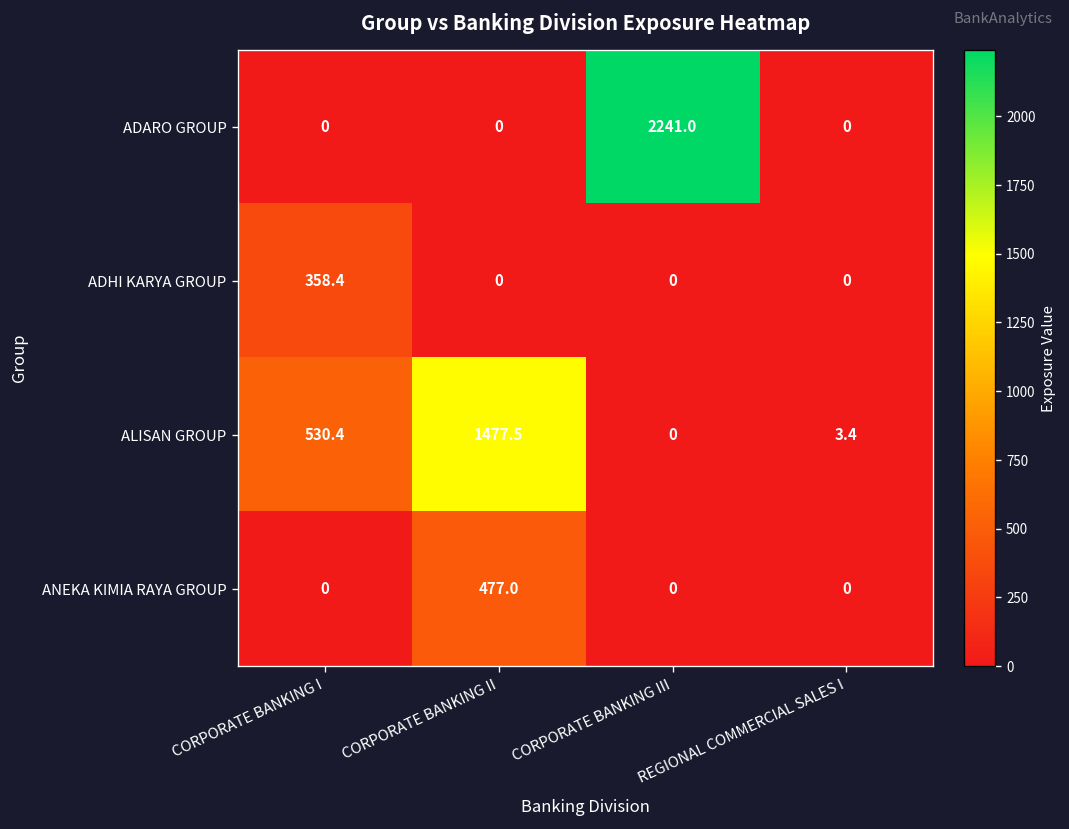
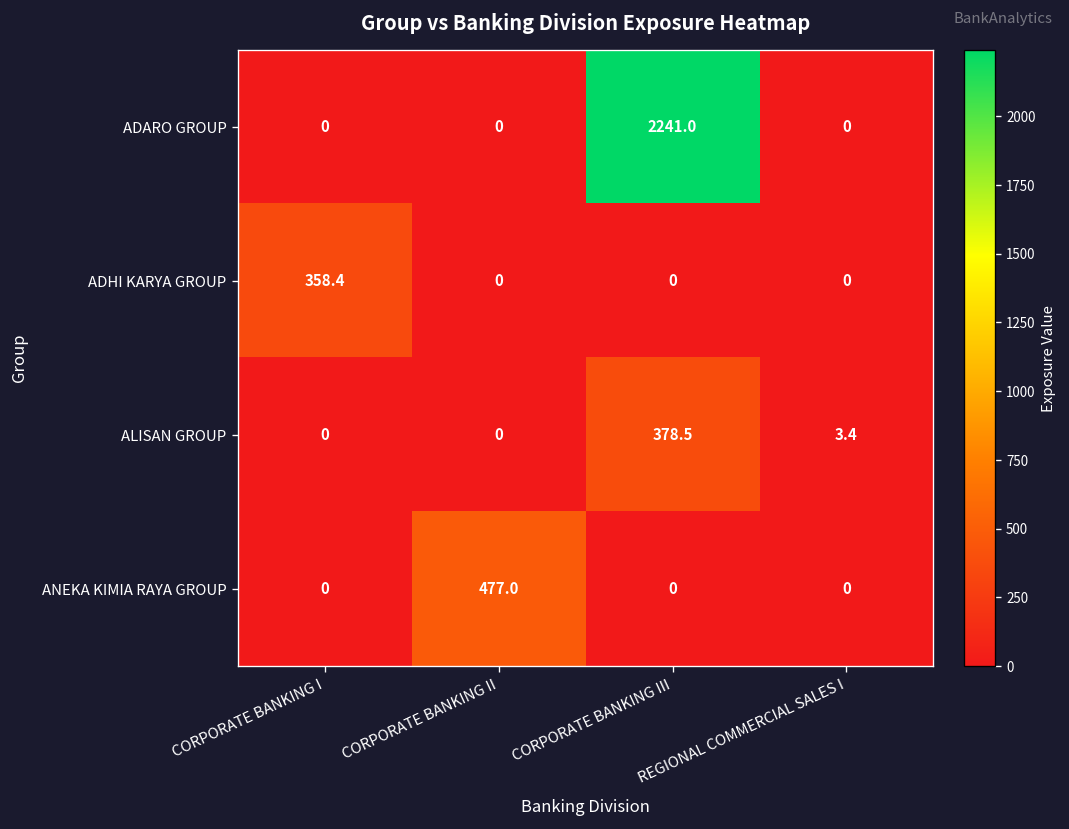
  {
    "ADARO GROUP": {
      "CORPORATE BANKING I": 0,
      "CORPORATE BANKING II": 0,
      "CORPORATE BANKING III": 2241.0,
      "REGIONAL COMMERCIAL SALES I": 0
    },
    "ADHI KARYA GROUP": {
      "CORPORATE BANKING I": 358.4,
      "CORPORATE BANKING II": 0,
      "CORPORATE BANKING III": 0,
      "REGIONAL COMMERCIAL SALES I": 0
    },
    "ALISAN GROUP": {
-     "CORPORATE BANKING I": 530.4,
-     "CORPORATE BANKING II": 1477.5,
-     "CORPORATE BANKING III": 0,
+     "CORPORATE BANKING I": 0,
+     "CORPORATE BANKING II": 0,
+     "CORPORATE BANKING III": 378.5,
      "REGIONAL COMMERCIAL SALES I": 3.4
    },
    "ANEKA KIMIA RAYA GROUP": {
      "CORPORATE BANKING I": 0,
      "CORPORATE BANKING II": 477.0,
      "CORPORATE BANKING III": 0,
      "REGIONAL COMMERCIAL SALES I": 0
    }
  }
